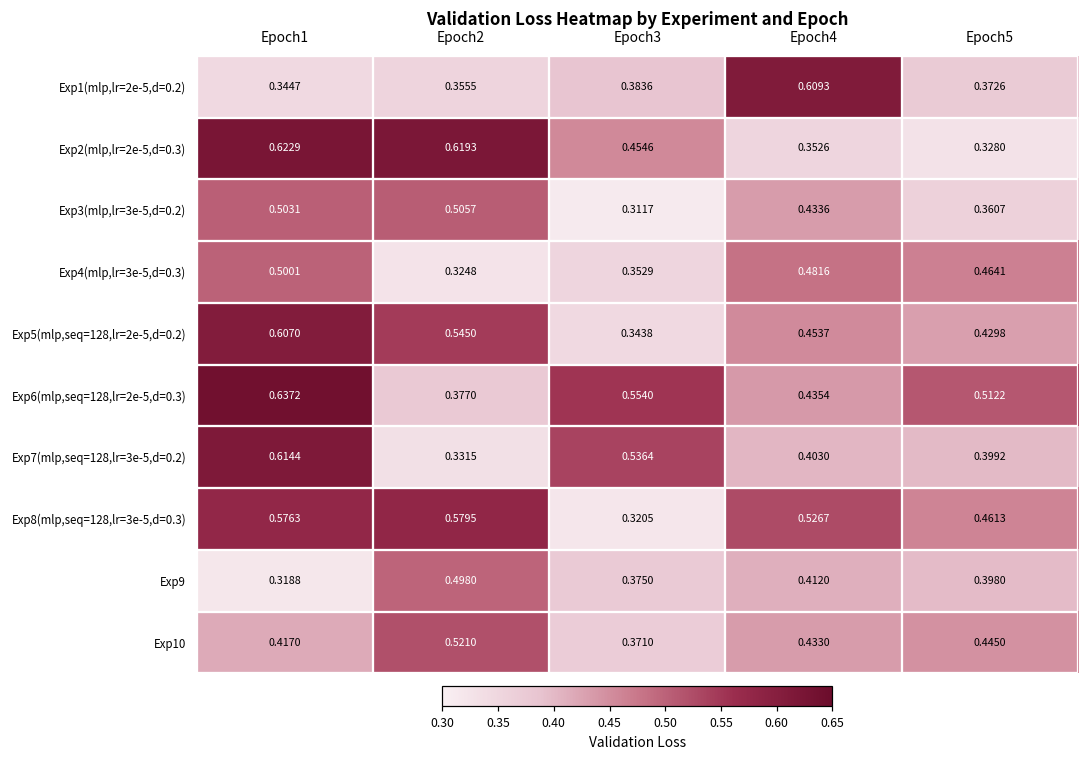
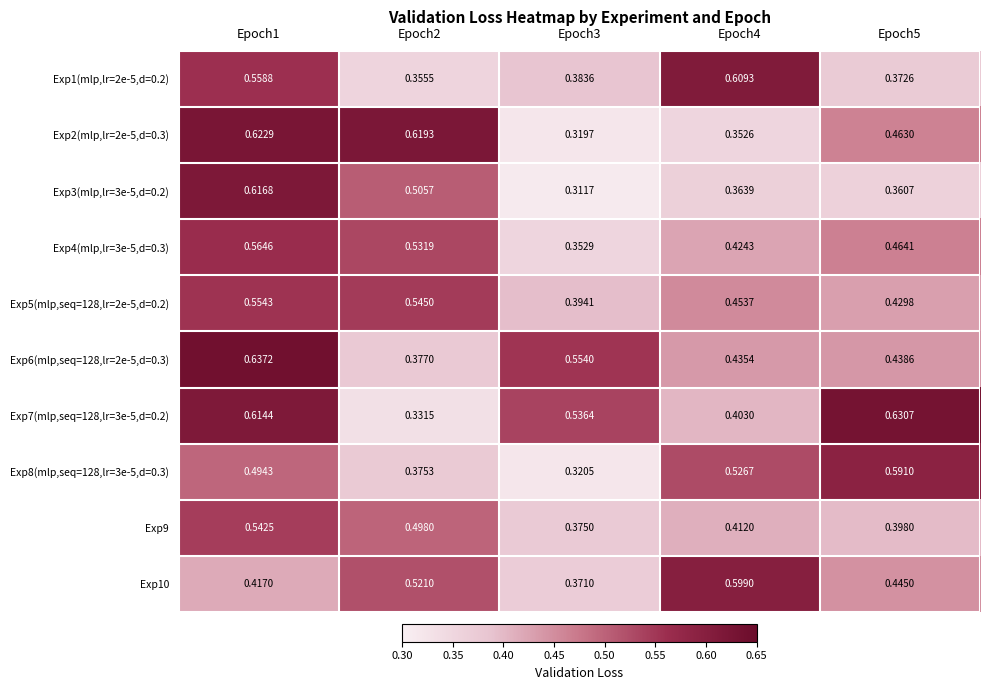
  {
    "Exp1(mlp,lr=2e-5,d=0.2)": {
-     "Epoch1": 0.3447,
+     "Epoch1": 0.5588,
      "Epoch2": 0.3555,
      "Epoch3": 0.3836,
      "Epoch4": 0.6093,
      "Epoch5": 0.3726
    },
    "Exp2(mlp,lr=2e-5,d=0.3)": {
      "Epoch1": 0.6229,
      "Epoch2": 0.6193,
-     "Epoch3": 0.4546,
+     "Epoch3": 0.3197,
      "Epoch4": 0.3526,
-     "Epoch5": 0.3280
+     "Epoch5": 0.4630
    },
    "Exp3(mlp,lr=3e-5,d=0.2)": {
-     "Epoch1": 0.5031,
+     "Epoch1": 0.6168,
      "Epoch2": 0.5057,
      "Epoch3": 0.3117,
-     "Epoch4": 0.4336,
+     "Epoch4": 0.3639,
      "Epoch5": 0.3607
    },
    "Exp4(mlp,lr=3e-5,d=0.3)": {
-     "Epoch1": 0.5001,
-     "Epoch2": 0.3248,
+     "Epoch1": 0.5646,
+     "Epoch2": 0.5319,
      "Epoch3": 0.3529,
-     "Epoch4": 0.4816,
+     "Epoch4": 0.4243,
      "Epoch5": 0.4641
    },
    "Exp5(mlp,seq=128,lr=2e-5,d=0.2)": {
-     "Epoch1": 0.6070,
+     "Epoch1": 0.5543,
      "Epoch2": 0.5450,
-     "Epoch3": 0.3438,
+     "Epoch3": 0.3941,
      "Epoch4": 0.4537,
      "Epoch5": 0.4298
    },
    "Exp6(mlp,seq=128,lr=2e-5,d=0.3)": {
      "Epoch1": 0.6372,
      "Epoch2": 0.3770,
      "Epoch3": 0.5540,
      "Epoch4": 0.4354,
-     "Epoch5": 0.5122
+     "Epoch5": 0.4386
    },
    "Exp7(mlp,seq=128,lr=3e-5,d=0.2)": {
      "Epoch1": 0.6144,
      "Epoch2": 0.3315,
      "Epoch3": 0.5364,
      "Epoch4": 0.4030,
-     "Epoch5": 0.3992
+     "Epoch5": 0.6307
    },
    "Exp8(mlp,seq=128,lr=3e-5,d=0.3)": {
-     "Epoch1": 0.5763,
-     "Epoch2": 0.5795,
+     "Epoch1": 0.4943,
+     "Epoch2": 0.3753,
      "Epoch3": 0.3205,
      "Epoch4": 0.5267,
-     "Epoch5": 0.4613
+     "Epoch5": 0.5910
    },
    "Exp9": {
-     "Epoch1": 0.3188,
+     "Epoch1": 0.5425,
      "Epoch2": 0.4980,
      "Epoch3": 0.3750,
      "Epoch4": 0.4120,
      "Epoch5": 0.3980
    },
    "Exp10": {
      "Epoch1": 0.4170,
      "Epoch2": 0.5210,
      "Epoch3": 0.3710,
-     "Epoch4": 0.4330,
+     "Epoch4": 0.5990,
      "Epoch5": 0.4450
    }
  }
